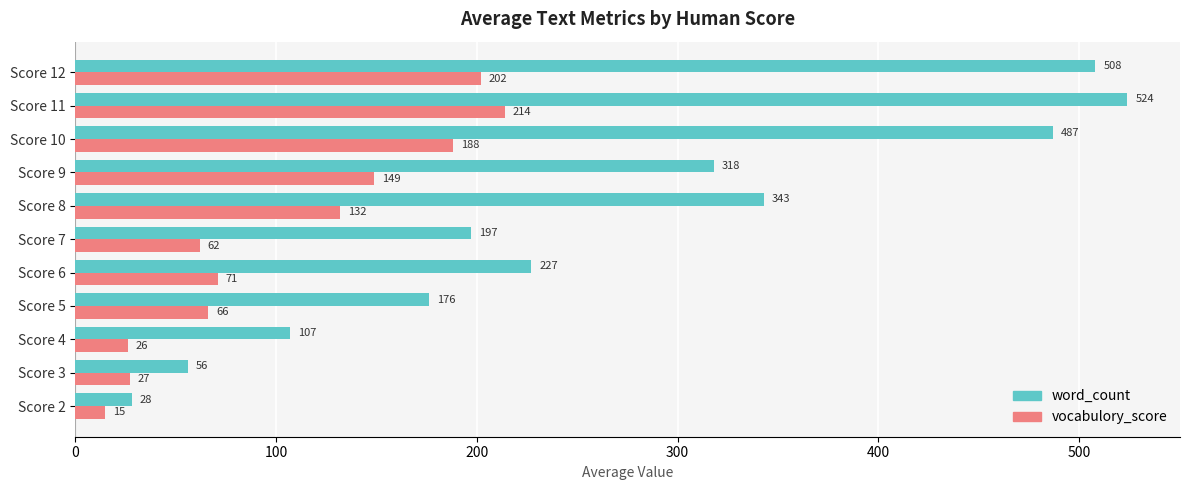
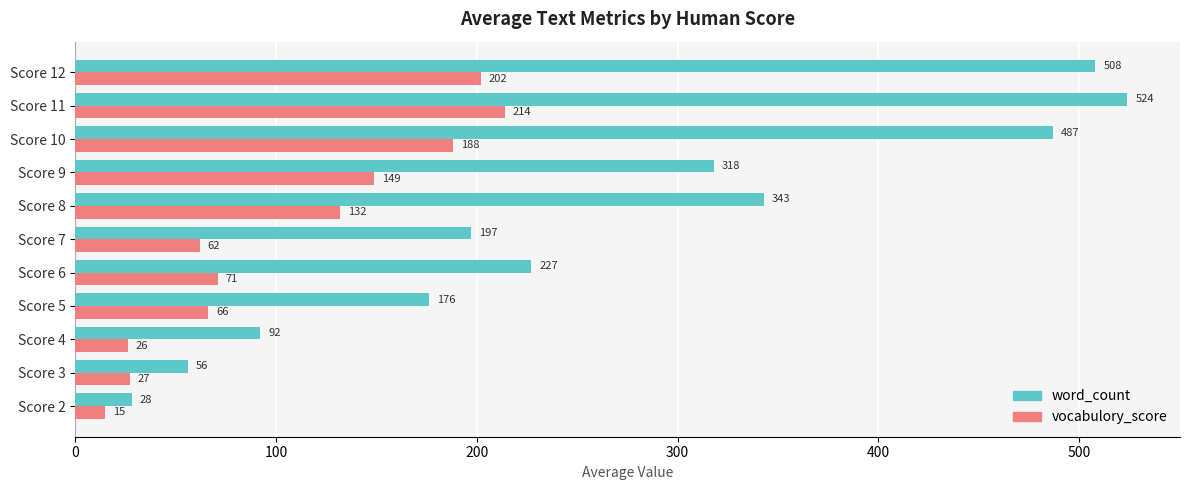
  {
    "word_count": {
      "Score 12": 508,
      "Score 11": 524,
      "Score 10": 487,
      "Score 9": 318,
      "Score 8": 343,
      "Score 7": 197,
      "Score 6": 227,
      "Score 5": 176,
-     "Score 4": 107,
+     "Score 4": 92,
      "Score 3": 56,
      "Score 2": 28
    },
    "vocabulory_score": {
      "Score 12": 202,
      "Score 11": 214,
      "Score 10": 188,
      "Score 9": 149,
      "Score 8": 132,
      "Score 7": 62,
      "Score 6": 71,
      "Score 5": 66,
      "Score 4": 26,
      "Score 3": 27,
      "Score 2": 15
    }
  }
